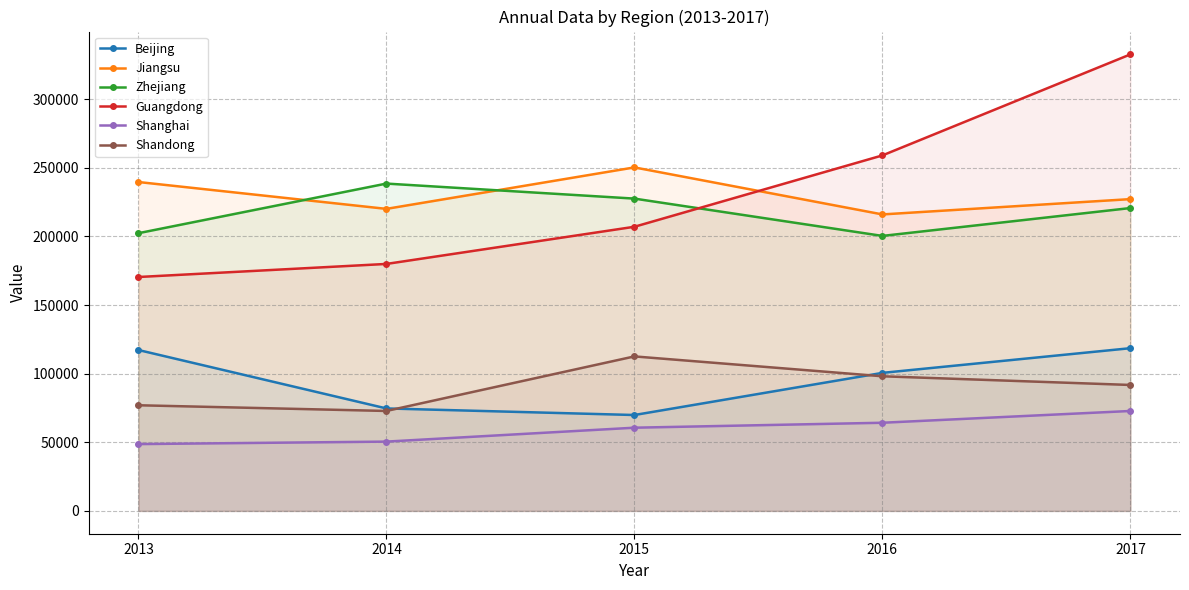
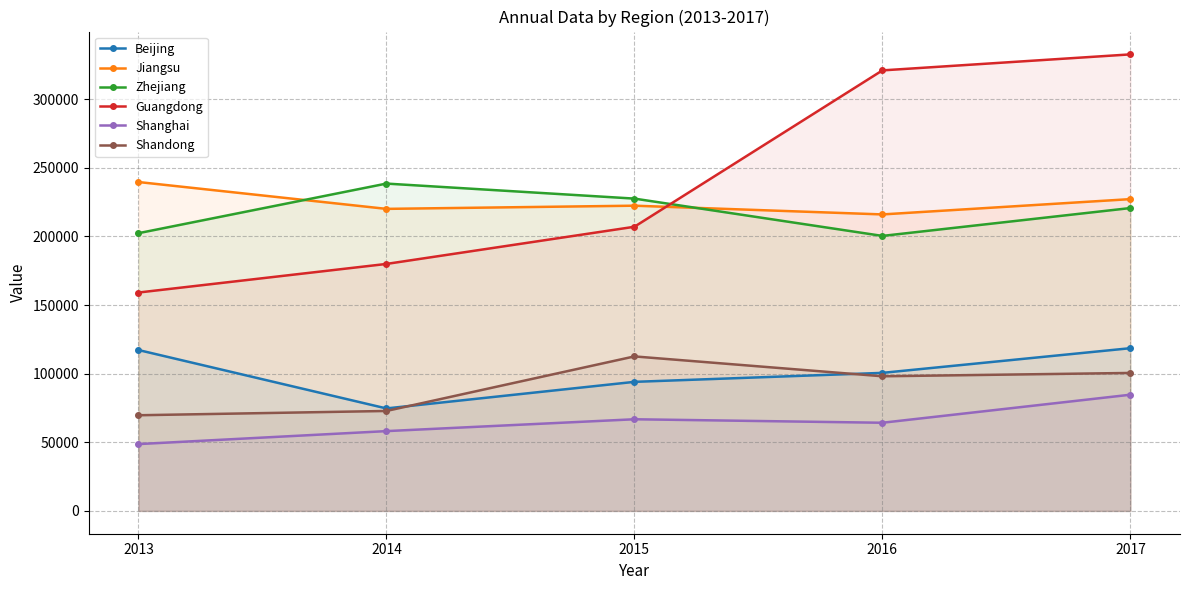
  {
    "Beijing": {
      "2013": 117000,
      "2014": 75000,
-     "2015": 70000,
+     "2015": 94000,
      "2016": 101000,
      "2017": 119000
    },
    "Jiangsu": {
      "2013": 240000,
      "2014": 220000,
-     "2015": 250000,
+     "2015": 222000,
      "2016": 216000,
      "2017": 227000
    },
    "Zhejiang": {
      "2013": 202000,
      "2014": 239000,
      "2015": 228000,
      "2016": 200000,
      "2017": 221000
    },
    "Guangdong": {
-     "2013": 170000,
+     "2013": 159000,
      "2014": 180000,
      "2015": 207000,
-     "2016": 259000,
+     "2016": 321000,
      "2017": 333000
    },
    "Shanghai": {
      "2013": 49000,
-     "2014": 50000,
-     "2015": 61000,
+     "2014": 58000,
+     "2015": 67000,
      "2016": 64000,
-     "2017": 73000
+     "2017": 85000
    },
    "Shandong": {
-     "2013": 77000,
+     "2013": 70000,
      "2014": 73000,
      "2015": 113000,
      "2016": 98000,
-     "2017": 92000
+     "2017": 101000
    }
  }
